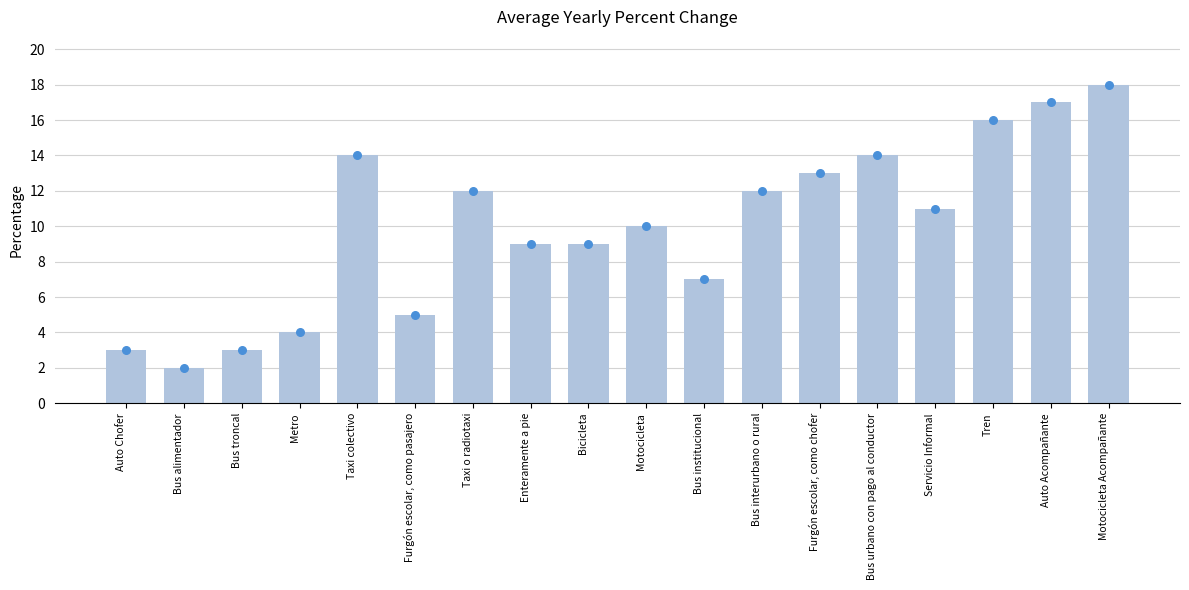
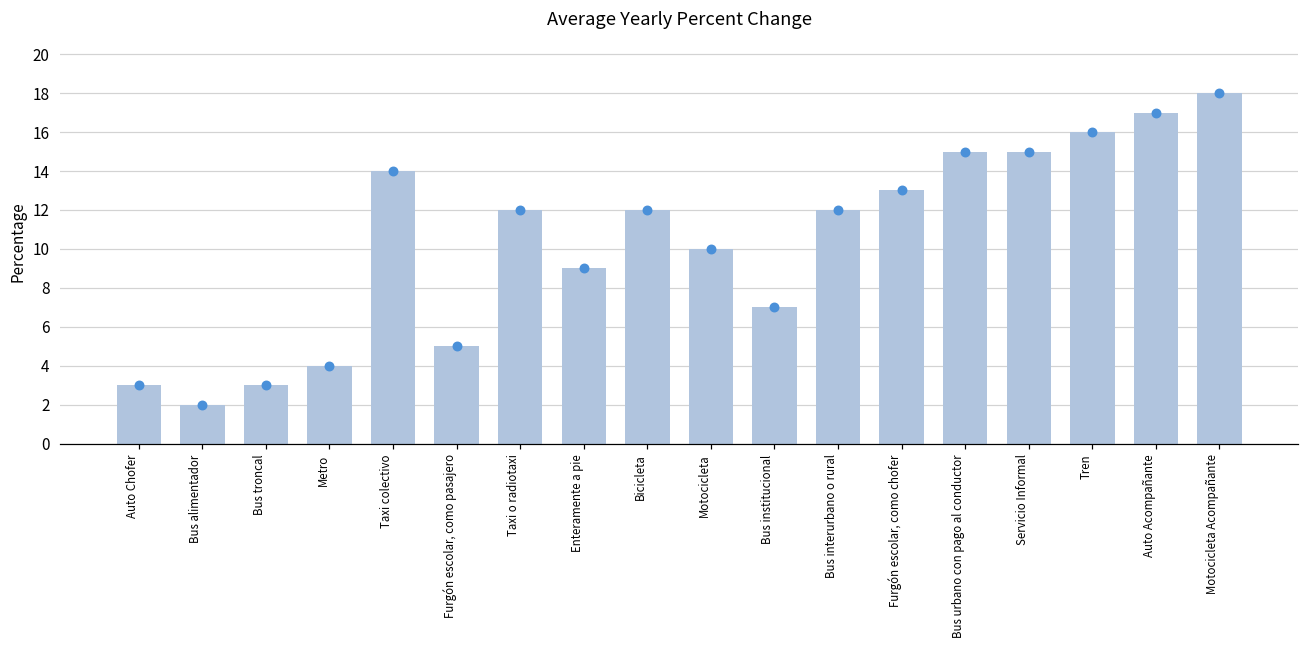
  {
    "Auto Chofer": 3,
    "Bus alimentador": 2,
    "Bus troncal": 3,
    "Metro": 4,
    "Taxi colectivo": 14,
    "Furgón escolar, como pasajero": 5,
    "Taxi o radiotaxi": 12,
    "Enteramente a pie": 9,
-   "Bicicleta": 9,
+   "Bicicleta": 12,
    "Motocicleta": 10,
    "Bus institucional": 7,
    "Bus interurbano o rural": 12,
    "Furgón escolar, como chofer": 13,
-   "Bus urbano con pago al conductor": 14,
-   "Servicio Informal": 11,
+   "Bus urbano con pago al conductor": 15,
+   "Servicio Informal": 15,
    "Tren": 16,
    "Auto Acompañante": 17,
    "Motocicleta Acompañante": 18
  }
